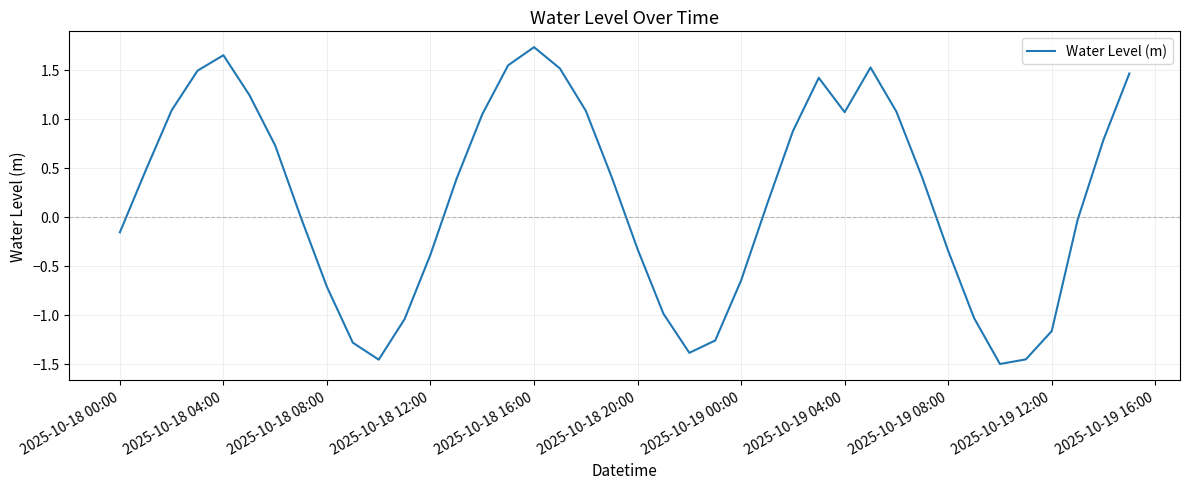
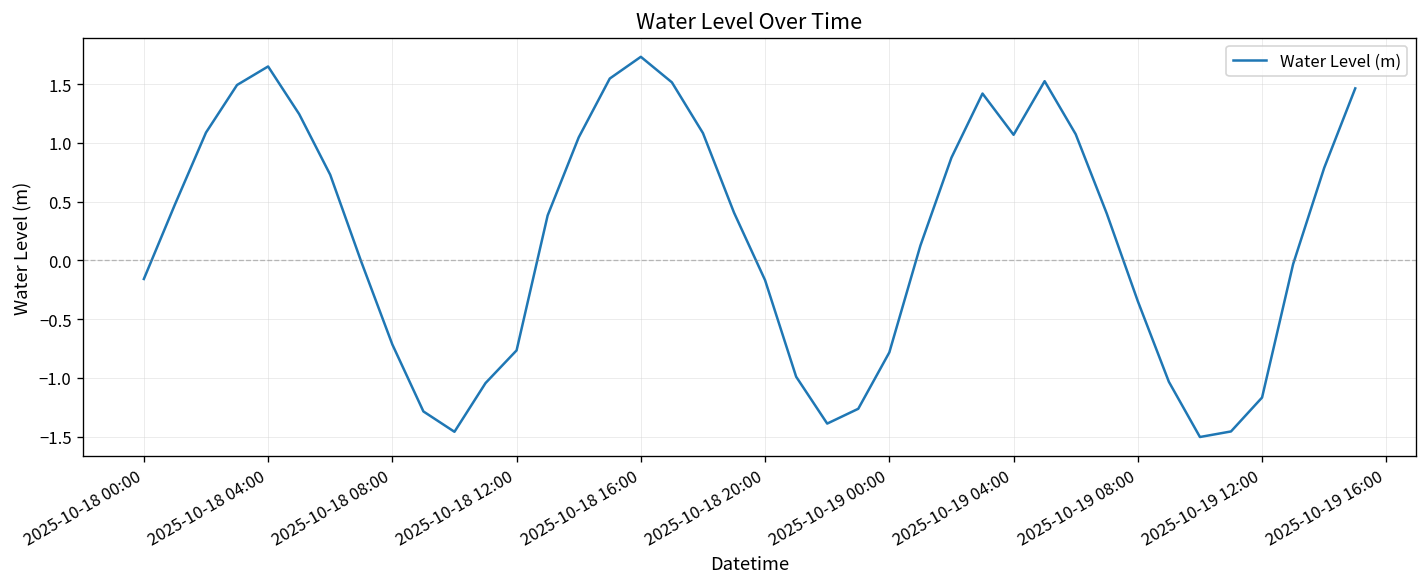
  {
    "2025-10-18 00:00": -0.2,
    "2025-10-18 04:00": 1.6,
    "2025-10-18 08:00": -0.7,
-   "2025-10-18 12:00": -0.4,
+   "2025-10-18 12:00": -0.8,
    "2025-10-18 16:00": 1.7,
-   "2025-10-18 20:00": -0.3,
-   "2025-10-19 00:00": -0.7,
+   "2025-10-18 20:00": -0.2,
+   "2025-10-19 00:00": -0.8,
    "2025-10-19 04:00": 1.1,
    "2025-10-19 08:00": -0.3,
    "2025-10-19 12:00": -1.2
  }
